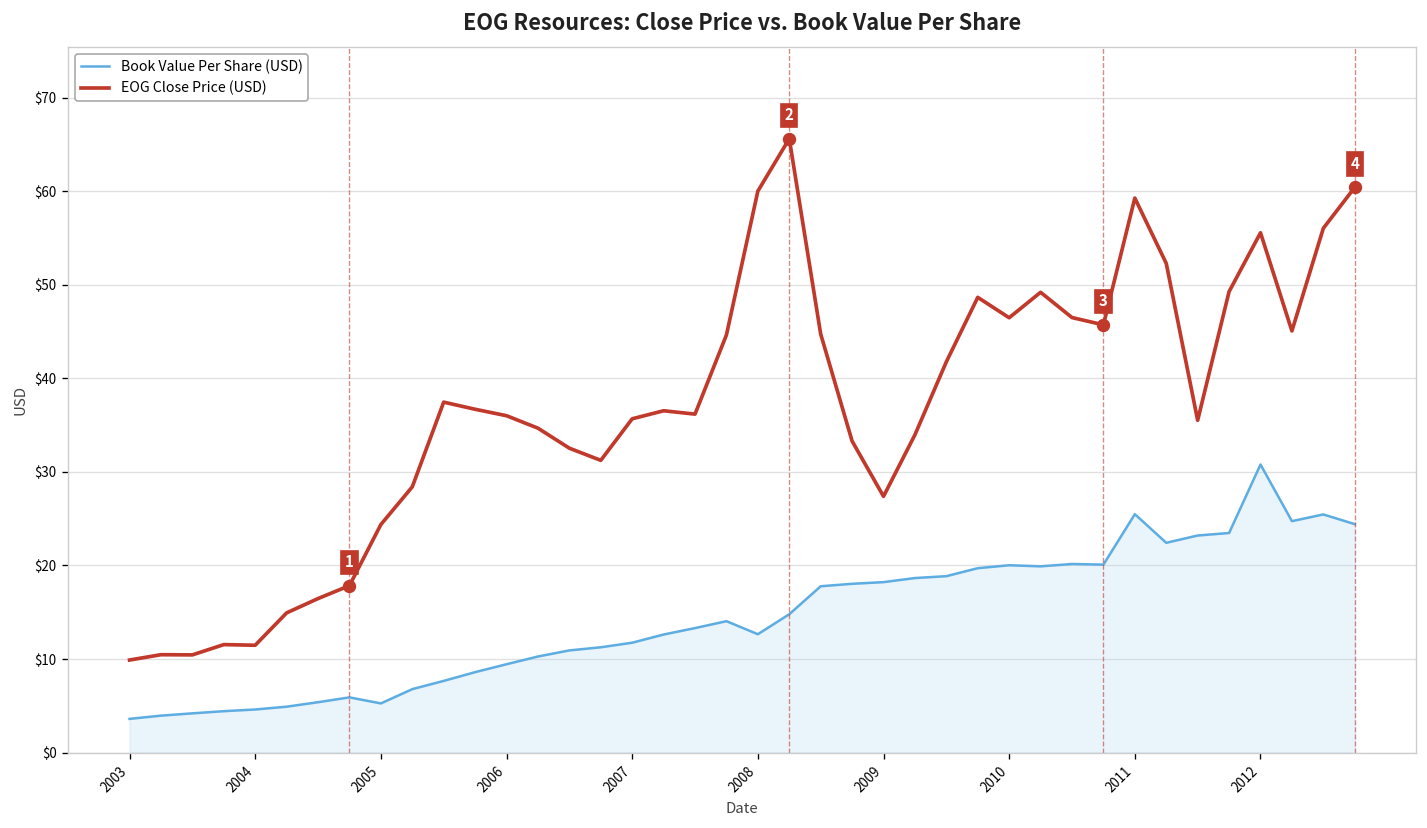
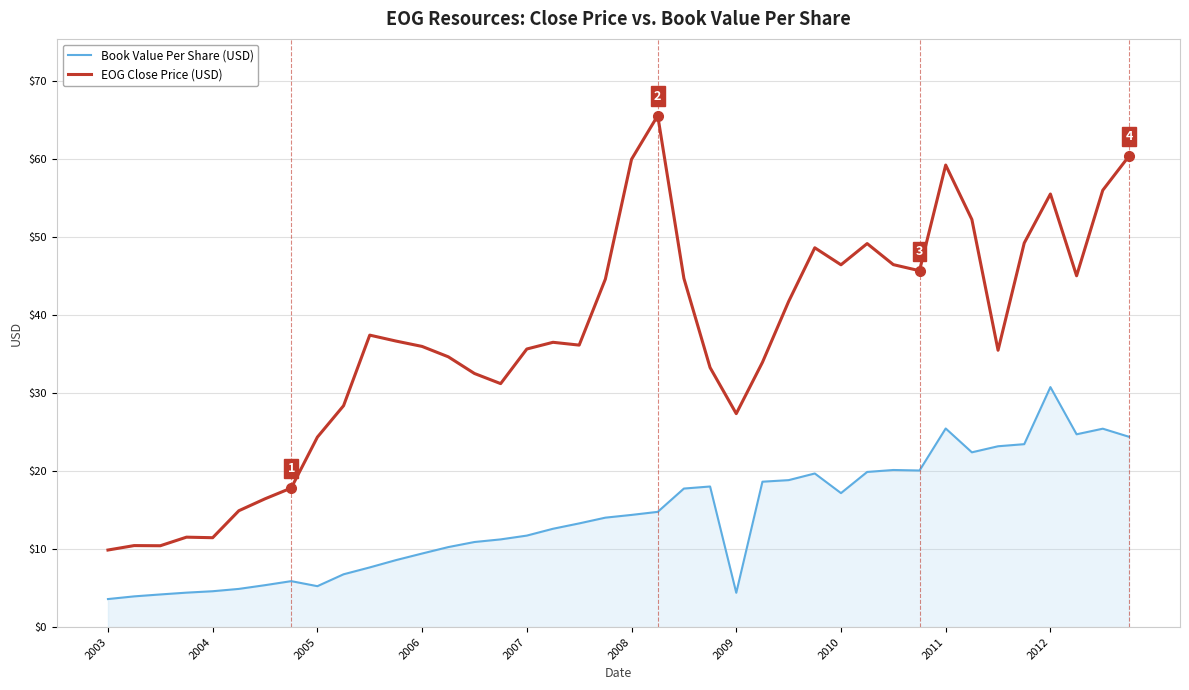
  {
    "Book Value Per Share (USD)": {
      "2003": "$4",
      "2004": "$5",
      "2005": "$5",
      "2006": "$9",
      "2007": "$12",
-     "2008": "$13",
-     "2009": "$18",
-     "2010": "$20",
+     "2008": "$14",
+     "2009": "$4",
+     "2010": "$17",
      "2011": "$25",
      "2012": "$31"
    }
  }
